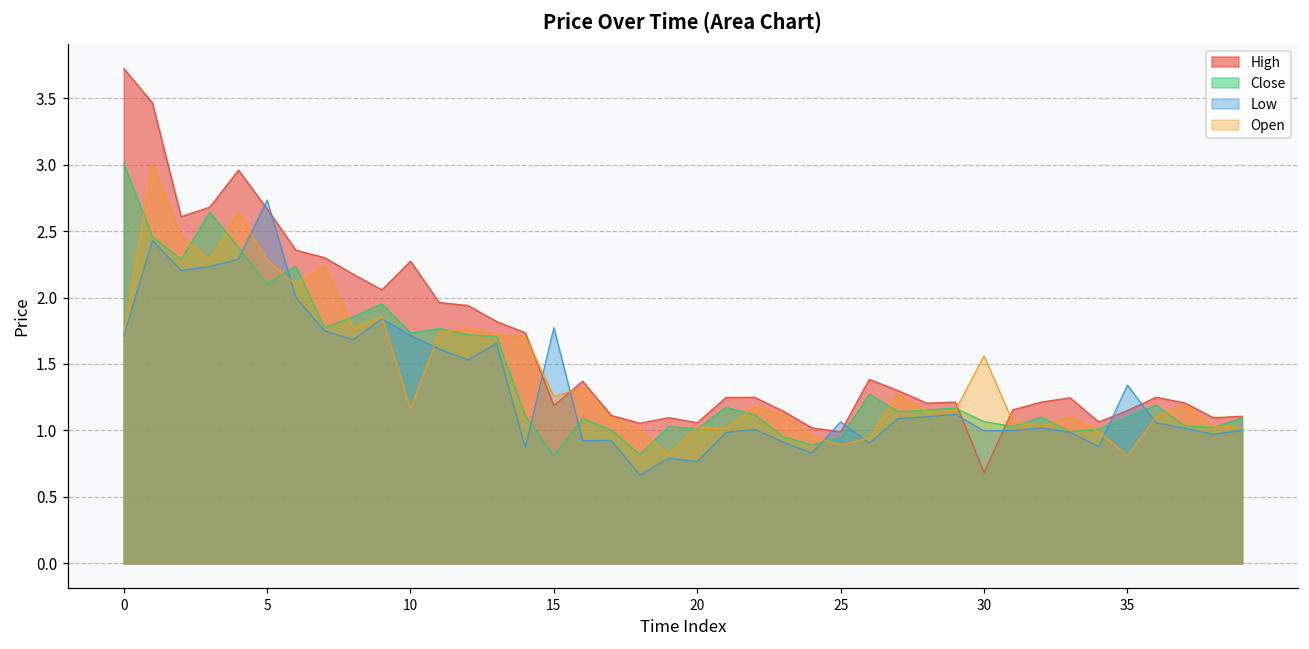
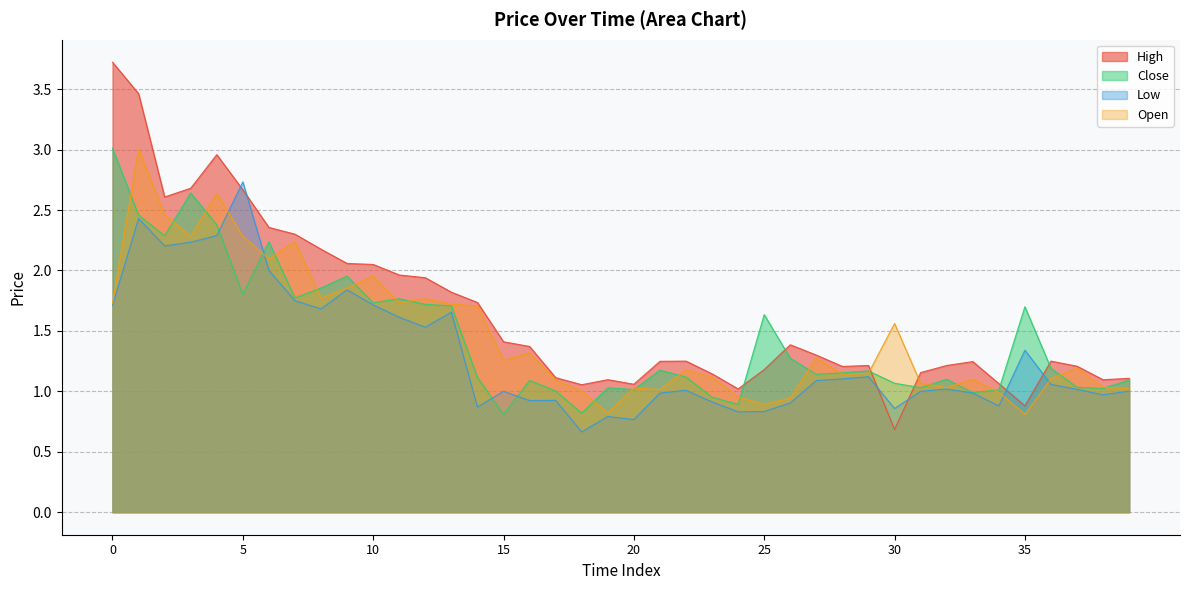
  {
    "High": {
      "0": 3.72,
      "5": 2.67,
-     "10": 2.27,
-     "15": 1.19,
+     "10": 2.05,
+     "15": 1.41,
      "20": 1.06,
-     "25": 0.99,
+     "25": 1.18,
      "30": 0.68,
-     "35": 1.15
+     "35": 0.88
    },
    "Close": {
      "0": 3.01,
-     "5": 2.10,
+     "5": 1.80,
      "15": 0.81,
-     "25": 0.95,
+     "25": 1.63,
      "30": 1.07,
-     "35": 1.1
+     "35": 1.7
    },
    "Low": {
      "5": 2.73,
-     "15": 1.77,
+     "15": 1.00,
      "20": 0.77,
-     "25": 1.07,
-     "30": 1.00,
+     "25": 0.83,
+     "30": 0.86,
      "35": 1.34
    },
    "Open": {
      "5": 2.28,
-     "10": 1.16,
+     "10": 1.95,
      "15": 1.26,
      "25": 0.89,
      "30": 1.56,
      "35": 0.81
    }
  }
